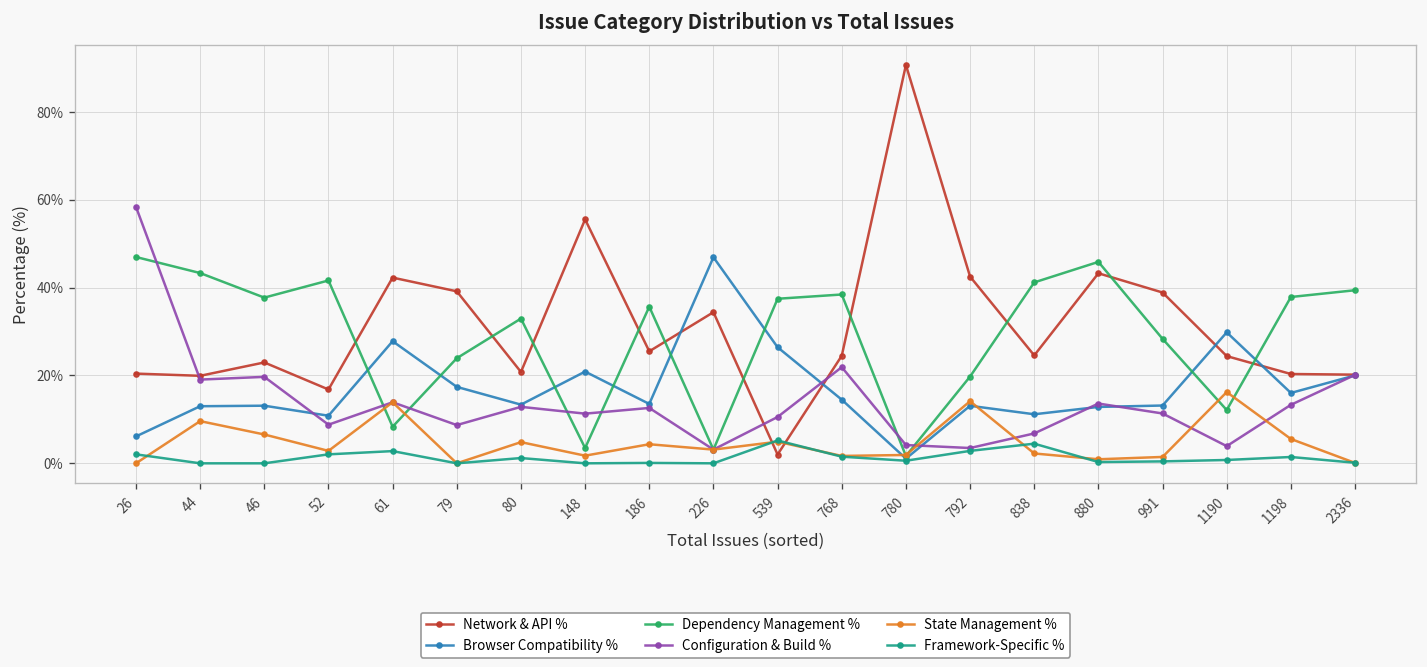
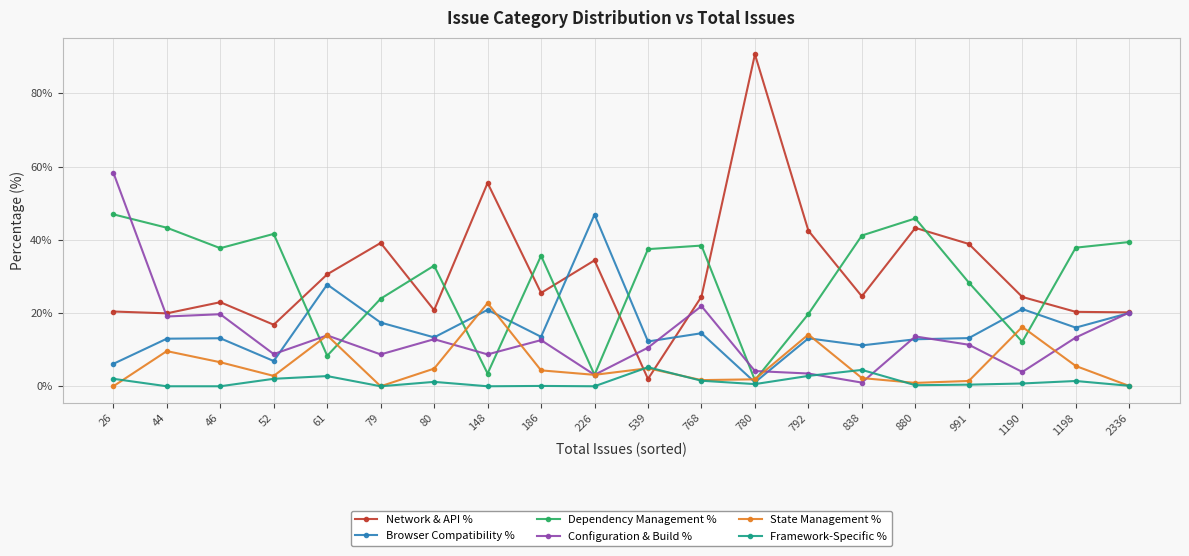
  {
    "Network & API %": {
      "26": "20%",
      "44": "20%",
      "46": "23%",
      "52": "17%",
-     "61": "42%",
+     "61": "31%",
      "79": "39%",
      "80": "21%",
      "148": "56%",
      "186": "25%",
      "226": "34%",
      "539": "2%",
      "768": "24%",
      "780": "91%",
      "792": "42%",
      "838": "25%",
      "880": "43%",
      "991": "39%",
      "1190": "24%",
      "1198": "20%"
    },
    "Browser Compatibility %": {
      "26": "6%",
      "44": "13%",
      "46": "13%",
-     "52": "11%",
+     "52": "7%",
      "61": "28%",
      "79": "17%",
      "148": "21%",
      "186": "14%",
      "226": "47%",
-     "539": "26%",
+     "539": "12%",
      "768": "14%",
      "792": "13%",
      "838": "11%",
      "880": "13%",
      "991": "13%",
-     "1190": "30%",
+     "1190": "21%",
      "1198": "16%"
    },
    "Configuration & Build %": {
      "26": "58%",
      "44": "19%",
      "46": "20%",
      "52": "9%",
      "79": "9%",
-     "148": "11%",
+     "148": "9%",
      "186": "13%",
      "539": "11%",
      "768": "22%",
      "780": "4%",
-     "838": "7%",
+     "838": "1%",
      "880": "14%",
      "991": "11%",
      "1190": "4%",
      "1198": "13%"
    },
    "State Management %": {
      "26": "0%",
      "44": "10%",
      "46": "7%",
      "52": "3%",
      "80": "5%",
-     "148": "2%",
+     "148": "23%",
      "186": "4%",
      "792": "14%",
      "838": "2%",
      "991": "1%",
      "1190": "16%",
      "1198": "6%"
    }
  }
